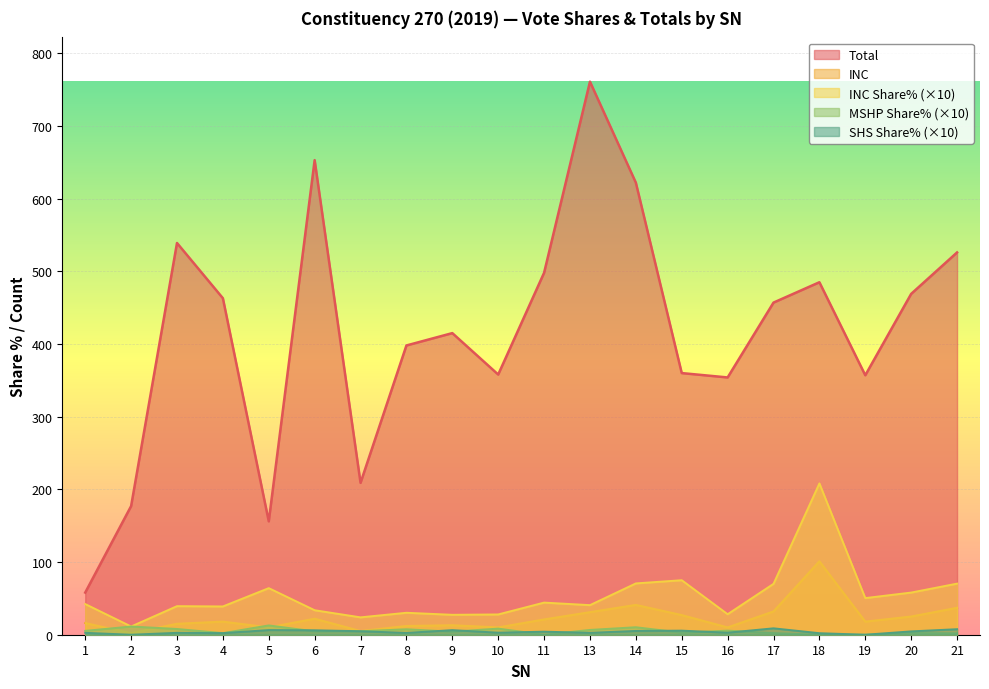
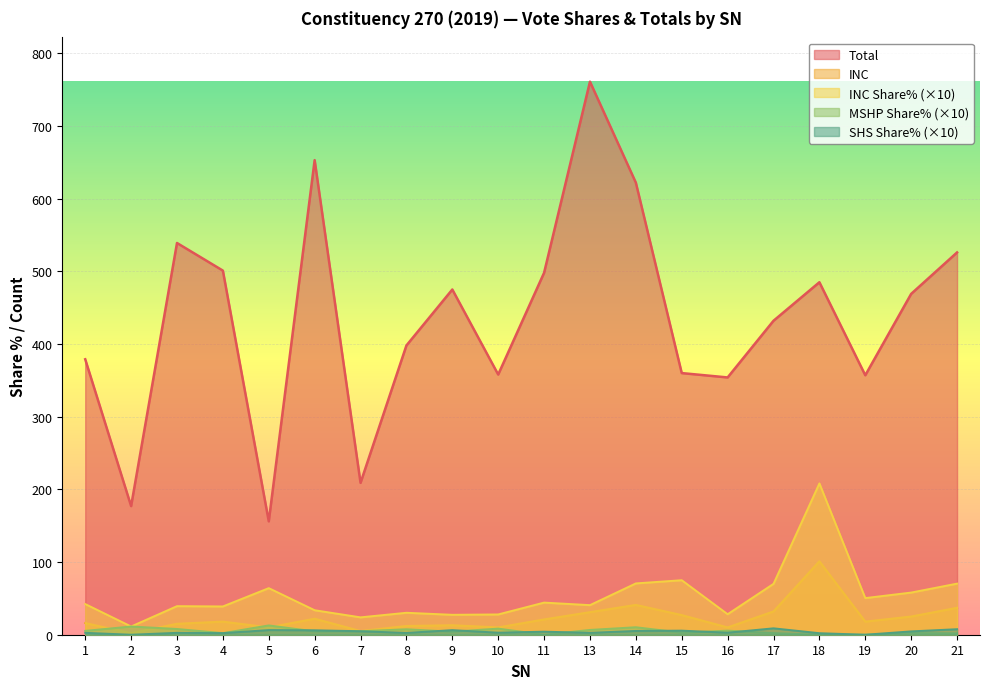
  {
    "Total": {
-     "1": 60,
+     "1": 380,
      "2": 180,
      "3": 540,
-     "4": 460,
+     "4": 500,
      "5": 160,
      "6": 650,
      "7": 210,
      "8": 400,
-     "9": 420,
+     "9": 480,
      "10": 360,
      "11": 500,
      "13": 760,
      "14": 620,
      "15": 360,
      "16": 350,
-     "17": 460,
+     "17": 430,
      "18": 490,
      "19": 360,
      "20": 470,
      "21": 530
    },
    "MSHP Share% (×10)": {
      "3": 10,
      "8": 10,
      "11": 0,
      "13": 10,
      "14": 10,
      "17": 0,
      "21": 0
    },
    "SHS Share% (×10)": {
      "3": 0,
      "5": 10,
      "8": 0,
      "10": 0,
      "11": 0,
      "13": 0,
      "14": 10,
      "17": 10,
      "21": 10
    }
  }
